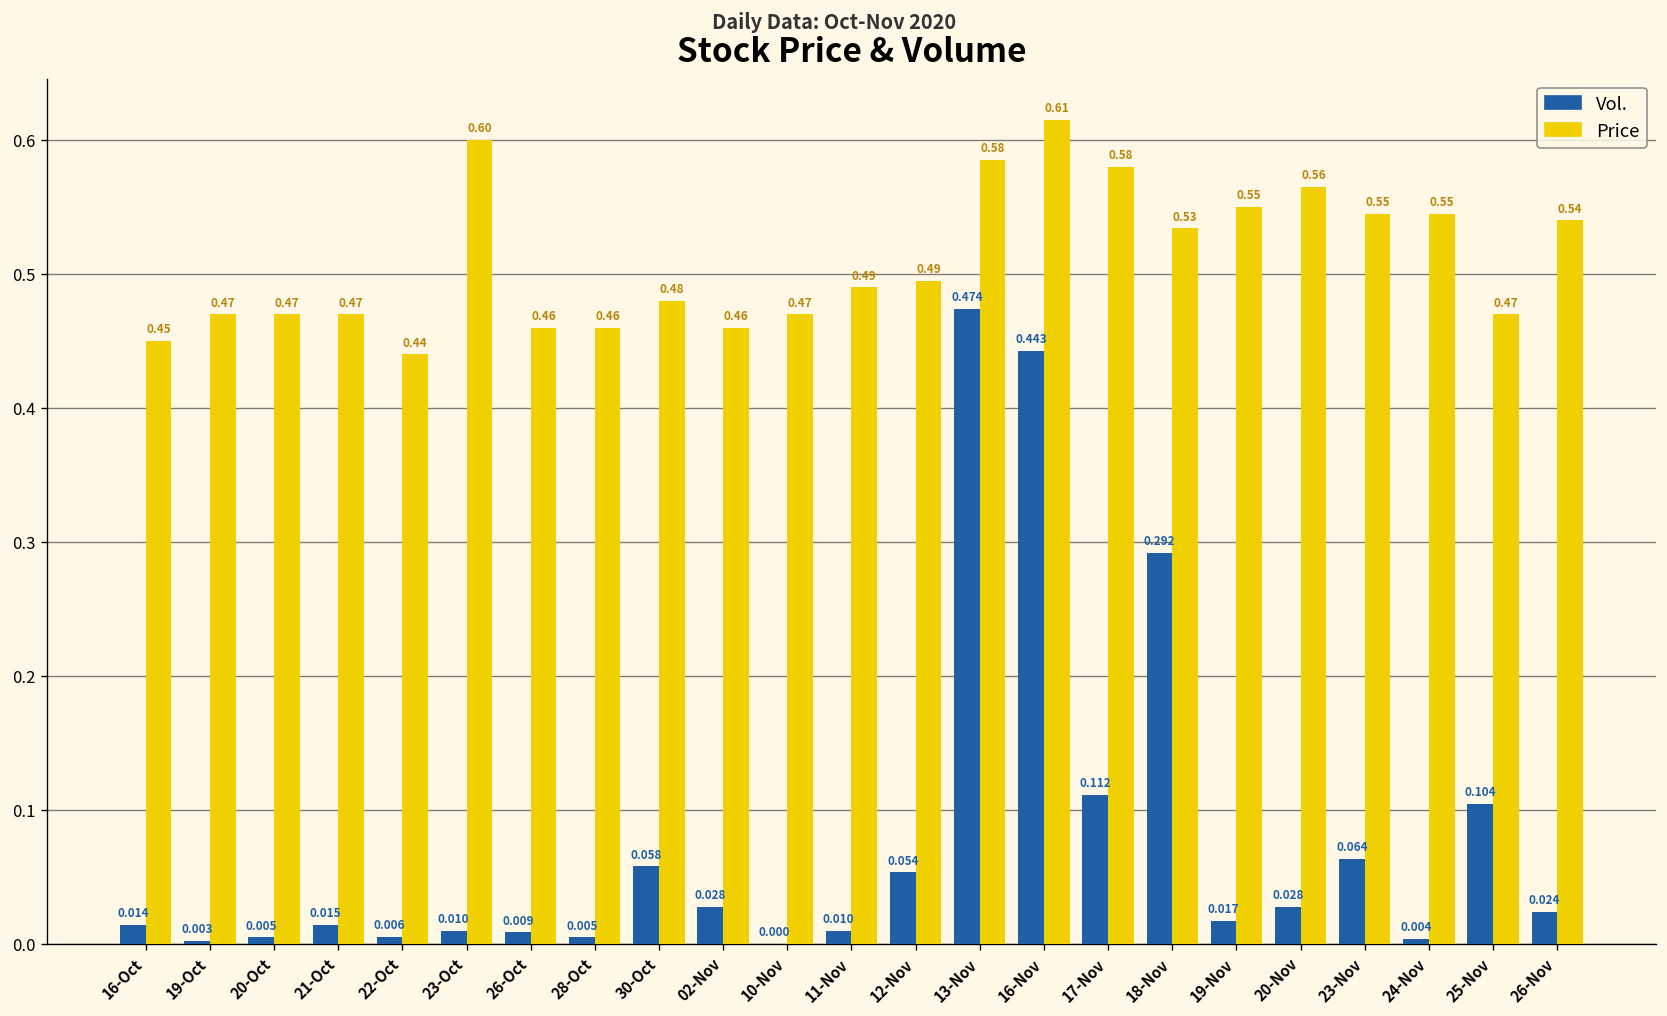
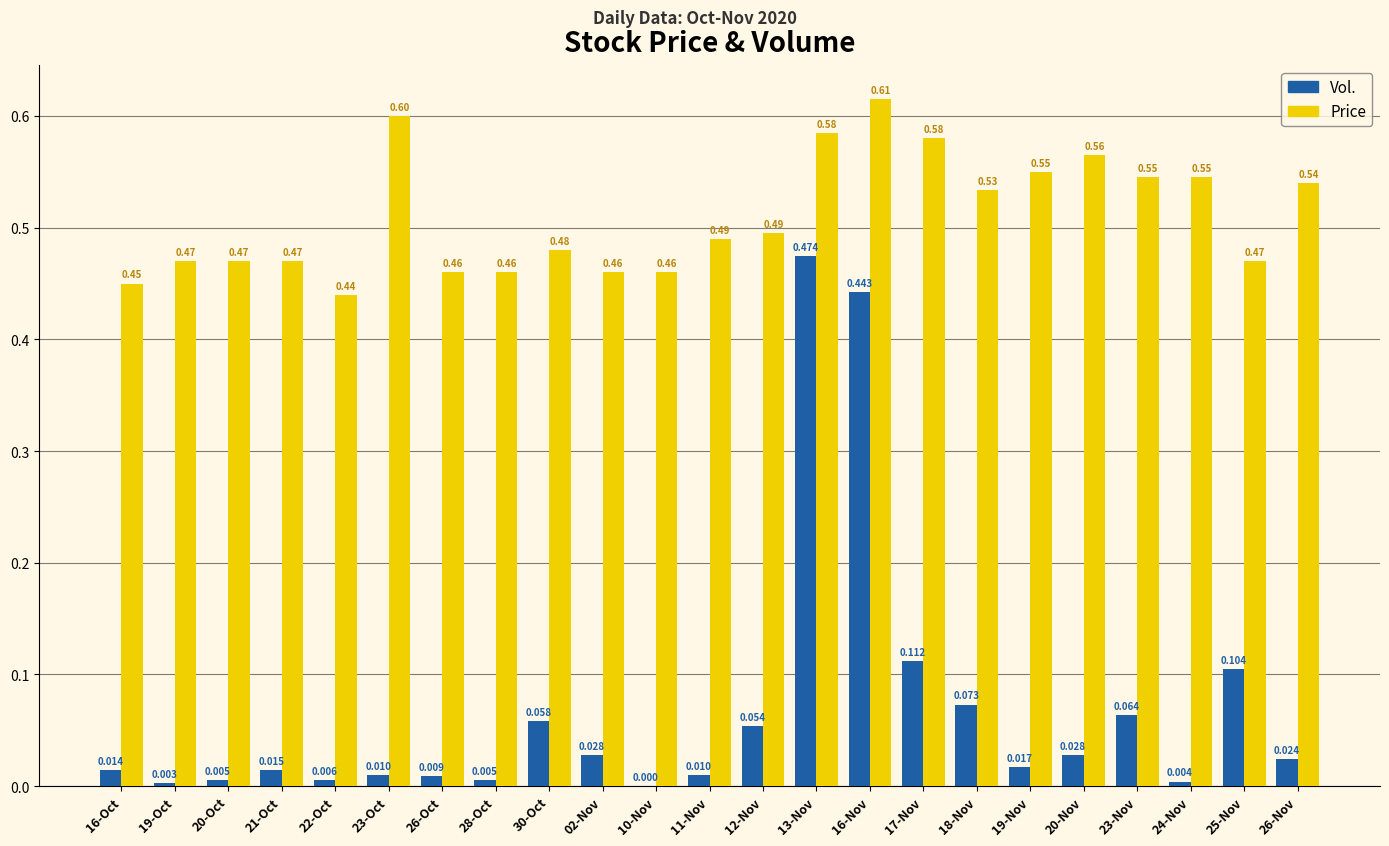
  {
    "Vol.": {
      "16-Oct": 0.014,
      "19-Oct": 0.003,
      "20-Oct": 0.005,
      "21-Oct": 0.015,
      "22-Oct": 0.006,
      "23-Oct": 0.010,
      "26-Oct": 0.009,
      "28-Oct": 0.005,
      "30-Oct": 0.058,
      "02-Nov": 0.028,
      "10-Nov": 0.000,
      "11-Nov": 0.010,
      "12-Nov": 0.054,
      "13-Nov": 0.474,
      "16-Nov": 0.443,
      "17-Nov": 0.112,
-     "18-Nov": 0.292,
+     "18-Nov": 0.073,
      "19-Nov": 0.017,
      "20-Nov": 0.028,
      "23-Nov": 0.064,
      "24-Nov": 0.004,
      "25-Nov": 0.104,
      "26-Nov": 0.024
    },
    "Price": {
      "16-Oct": 0.45,
      "19-Oct": 0.47,
      "20-Oct": 0.47,
      "21-Oct": 0.47,
      "22-Oct": 0.44,
      "23-Oct": 0.60,
      "26-Oct": 0.46,
      "28-Oct": 0.46,
      "30-Oct": 0.48,
      "02-Nov": 0.46,
-     "10-Nov": 0.47,
+     "10-Nov": 0.46,
      "11-Nov": 0.49,
      "12-Nov": 0.49,
      "13-Nov": 0.58,
      "16-Nov": 0.61,
      "17-Nov": 0.58,
      "18-Nov": 0.53,
      "19-Nov": 0.55,
      "20-Nov": 0.56,
      "23-Nov": 0.55,
      "24-Nov": 0.55,
      "25-Nov": 0.47,
      "26-Nov": 0.54
    }
  }
